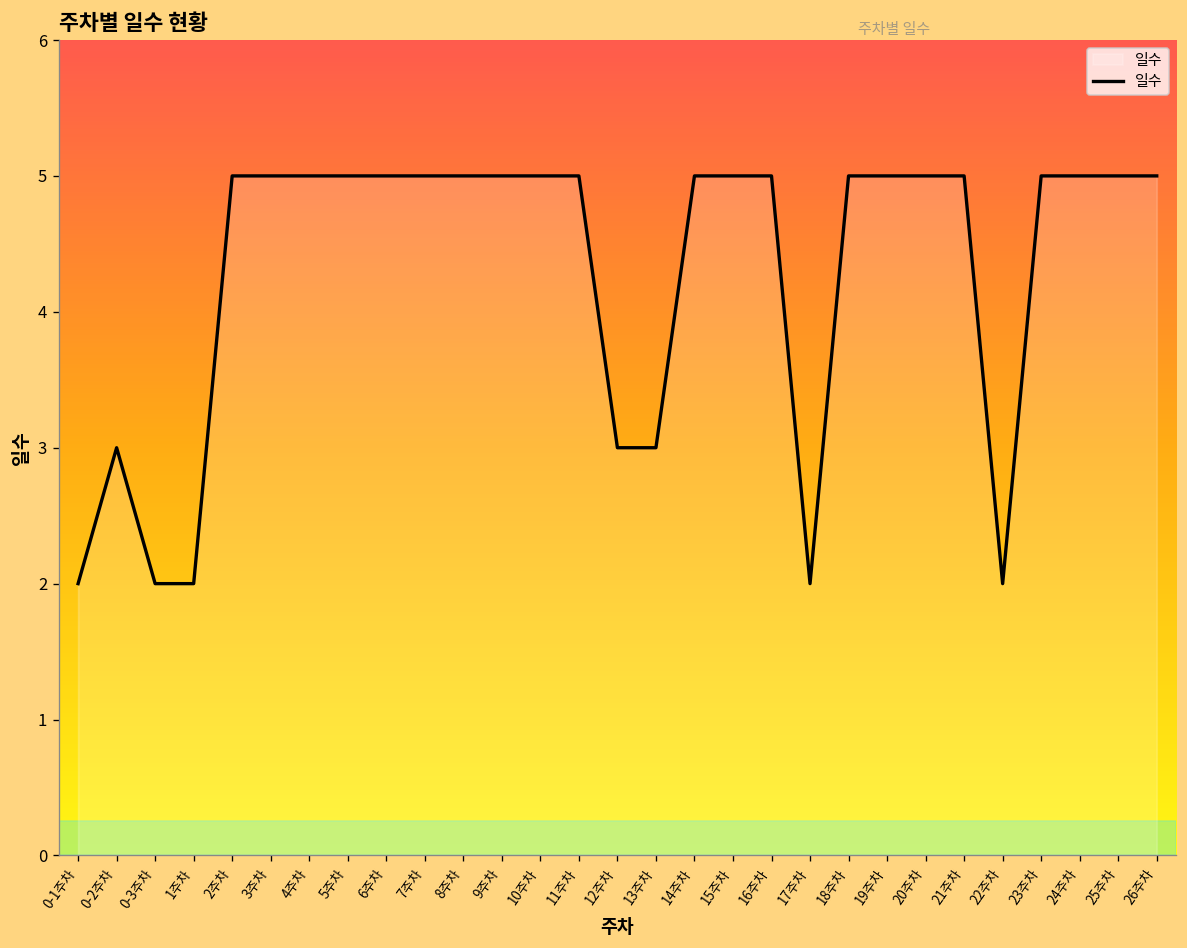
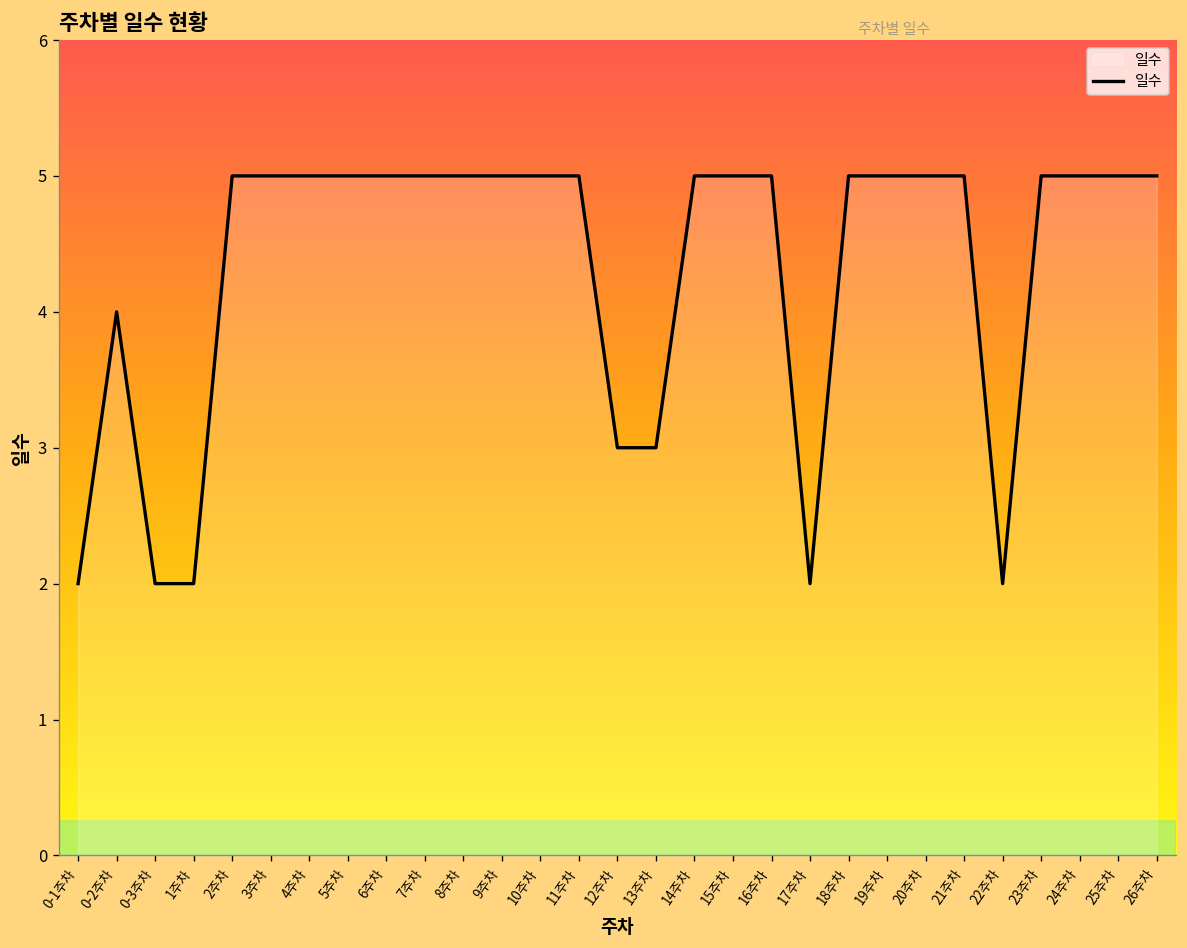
  {
    "0-1주차": 2,
-   "0-2주차": 3,
+   "0-2주차": 4,
    "0-3주차": 2,
    "1주차": 2,
    "2주차": 5,
    "3주차": 5,
    "4주차": 5,
    "5주차": 5,
    "6주차": 5,
    "7주차": 5,
    "8주차": 5,
    "9주차": 5,
    "10주차": 5,
    "11주차": 5,
    "12주차": 3,
    "13주차": 3,
    "14주차": 5,
    "15주차": 5,
    "16주차": 5,
    "17주차": 2,
    "18주차": 5,
    "19주차": 5,
    "20주차": 5,
    "21주차": 5,
    "22주차": 2,
    "23주차": 5,
    "24주차": 5,
    "25주차": 5,
    "26주차": 5
  }
